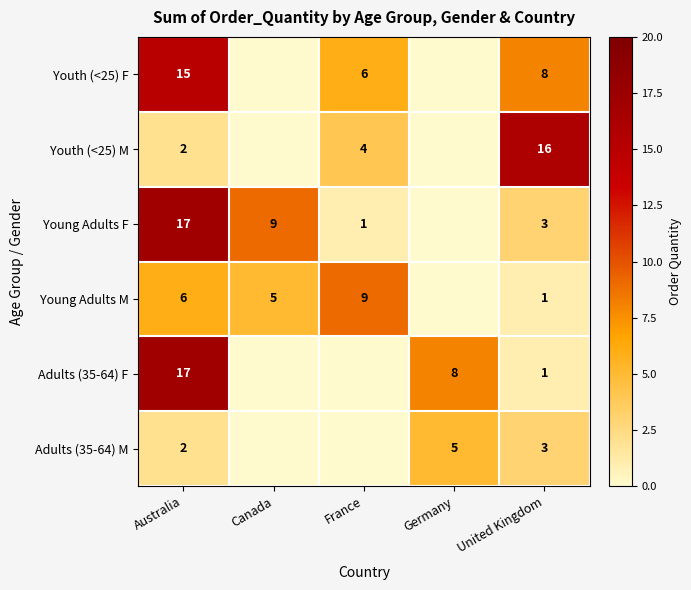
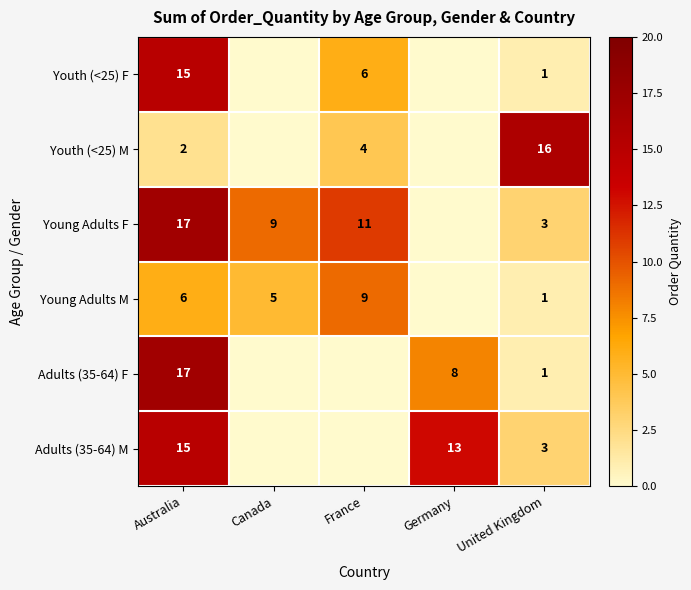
  {
    "Youth (<25) F": {
      "Australia": 15,
      "France": 6,
-     "United Kingdom": 8
+     "United Kingdom": 1
    },
    "Youth (<25) M": {
      "Australia": 2,
      "France": 4,
      "United Kingdom": 16
    },
    "Young Adults F": {
      "Australia": 17,
      "Canada": 9,
-     "France": 1,
+     "France": 11,
      "United Kingdom": 3
    },
    "Young Adults M": {
      "Australia": 6,
      "Canada": 5,
      "France": 9,
      "United Kingdom": 1
    },
    "Adults (35-64) F": {
      "Australia": 17,
      "Germany": 8,
      "United Kingdom": 1
    },
    "Adults (35-64) M": {
-     "Australia": 2,
-     "Germany": 5,
+     "Australia": 15,
+     "Germany": 13,
      "United Kingdom": 3
    }
  }
